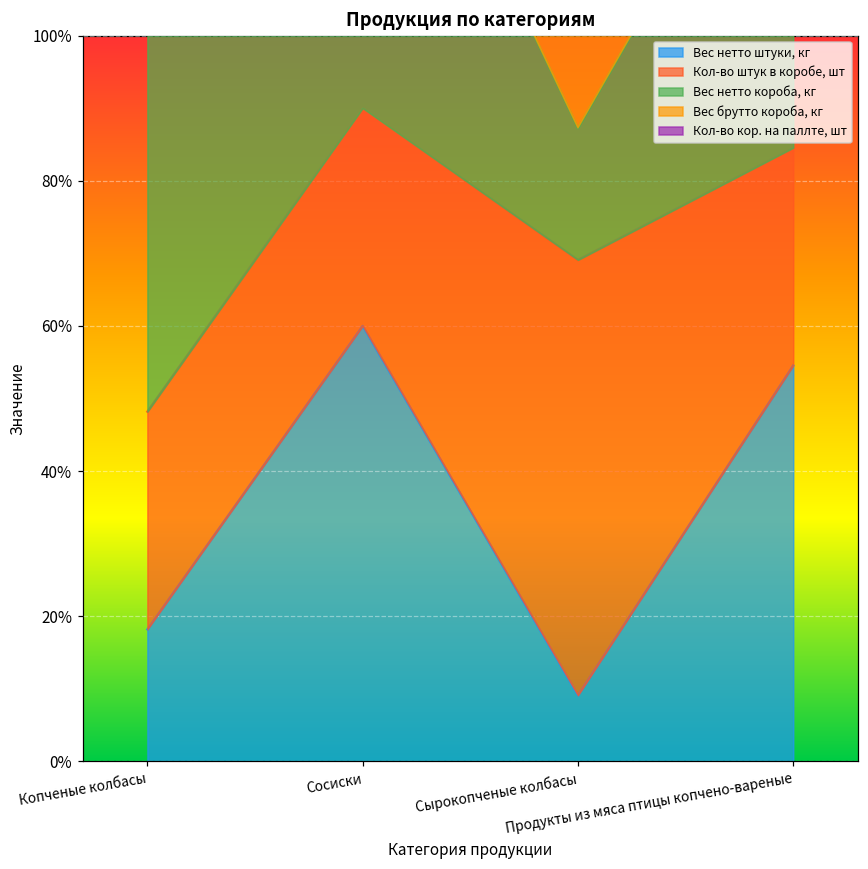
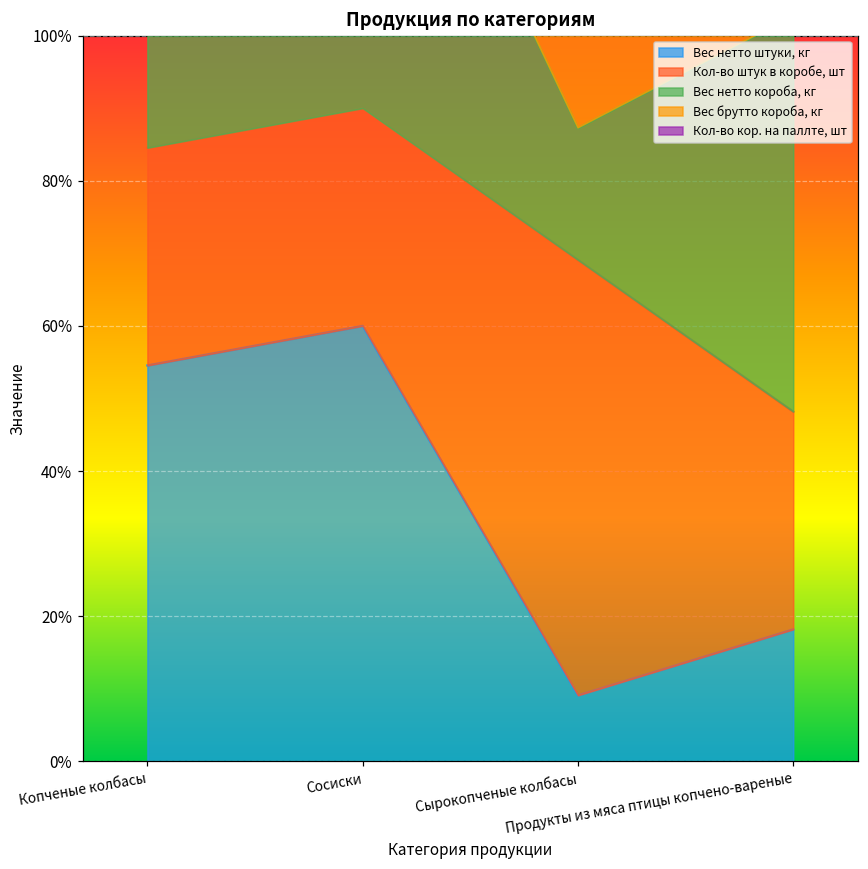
  {
    "Вес нетто штуки, кг": {
-     "Копченые колбасы": "18%",
+     "Копченые колбасы": "55%",
      "Сосиски": "60%",
      "Сырокопченые колбасы": "9%",
-     "Продукты из мяса птицы копчено-вареные": "55%"
+     "Продукты из мяса птицы копчено-вареные": "18%"
    },
    "Кол-во штук в коробе, шт": {
      "Копченые колбасы": "30%",
      "Сосиски": "30%",
      "Сырокопченые колбасы": "60%",
      "Продукты из мяса птицы копчено-вареные": "30%"
    },
    "Вес нетто короба, кг": {
      "Сырокопченые колбасы": "18%"
    }
  }
